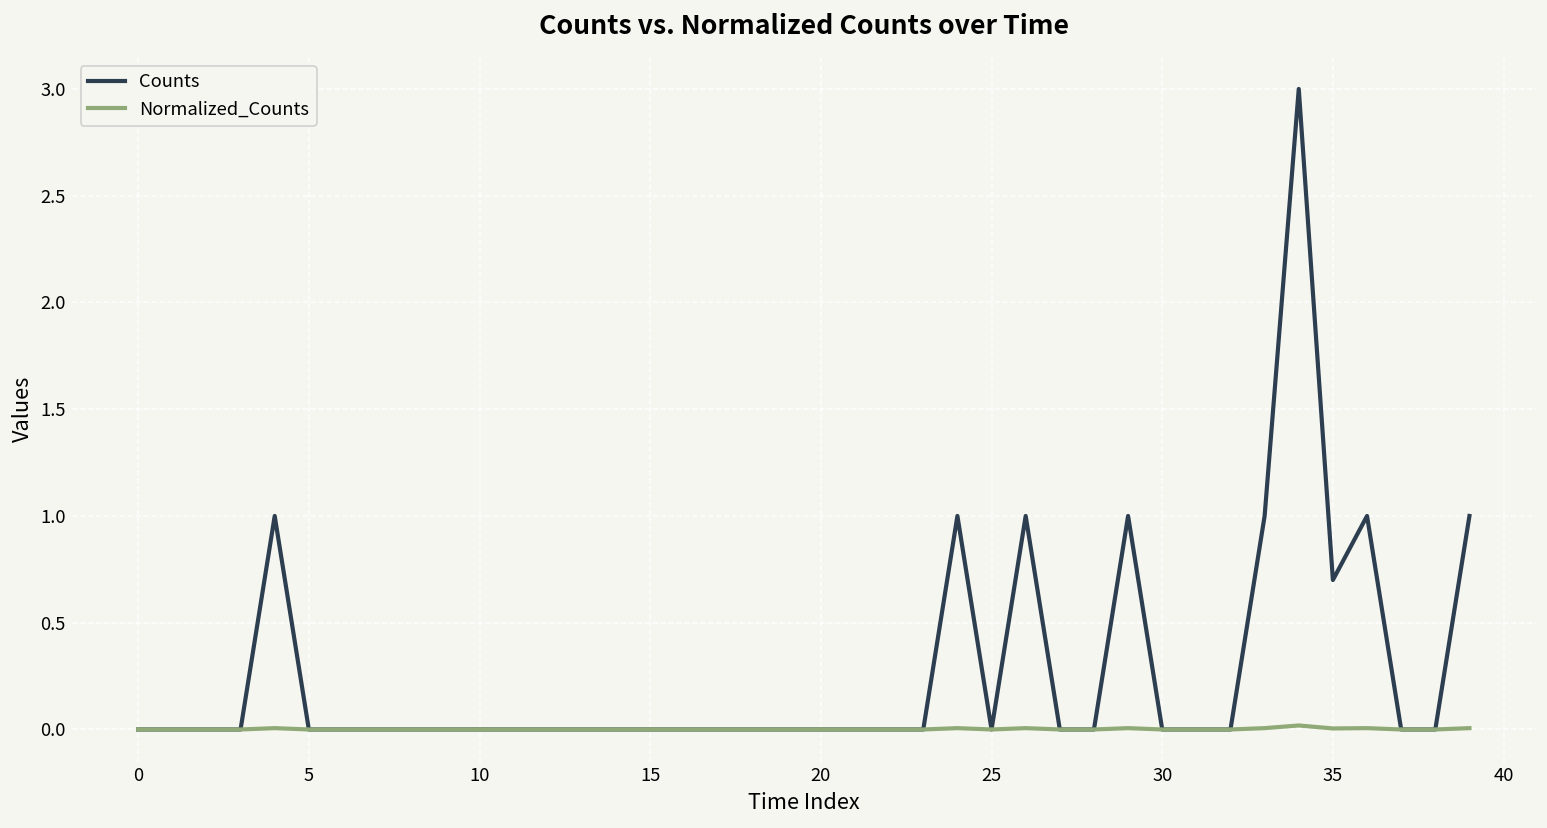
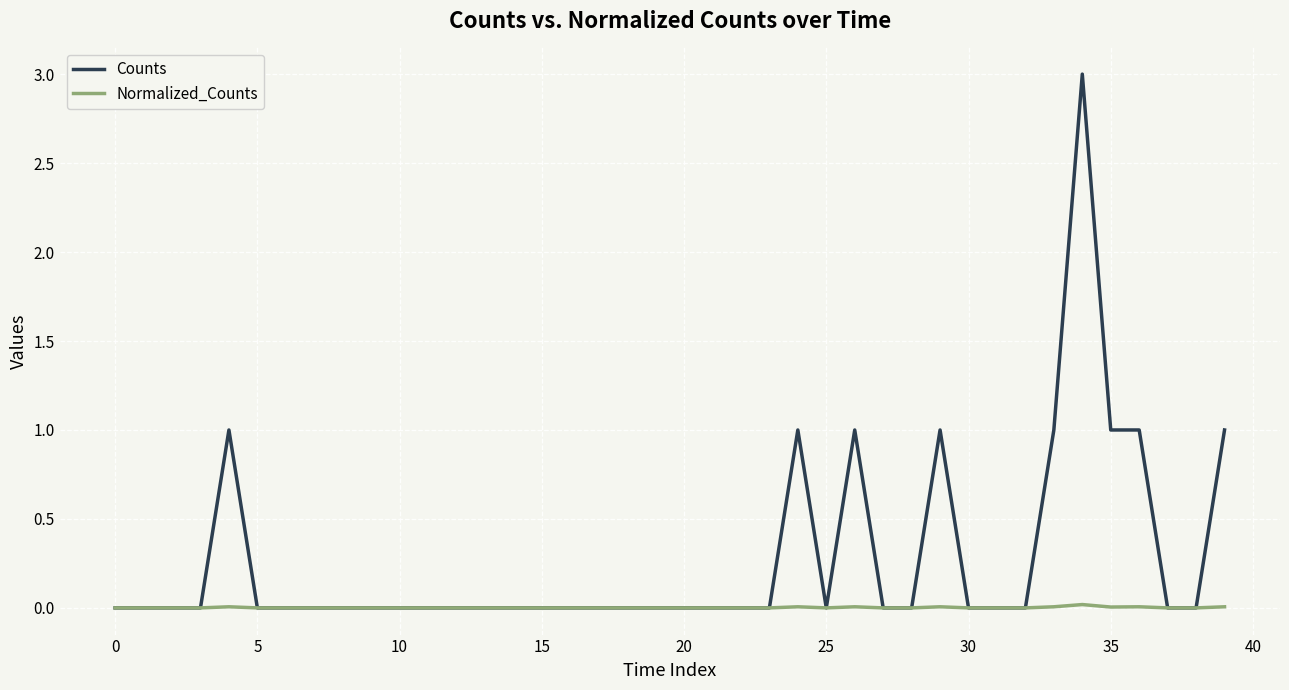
  {
    "Counts": {
-     "35": 0.7
+     "35": 1.0
    },
    "Normalized_Counts": {
      "35": 0.0
    }
  }
